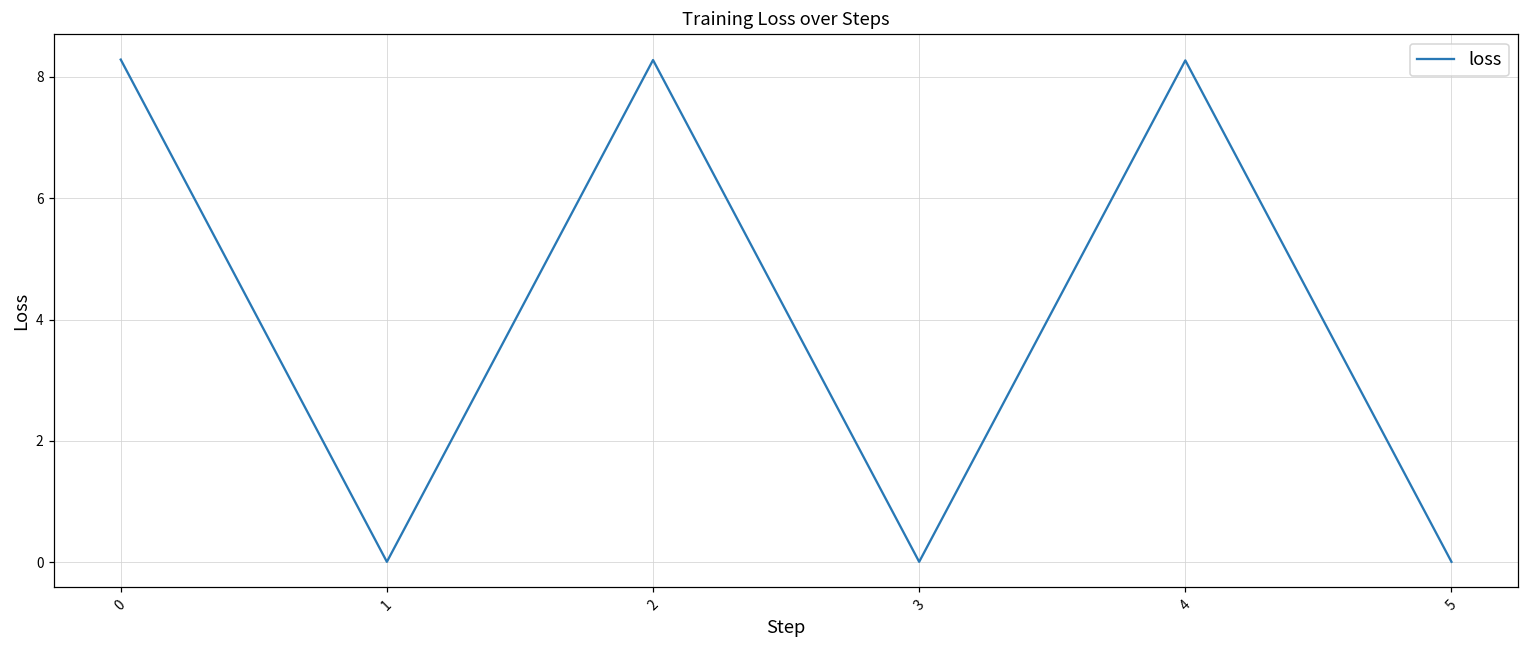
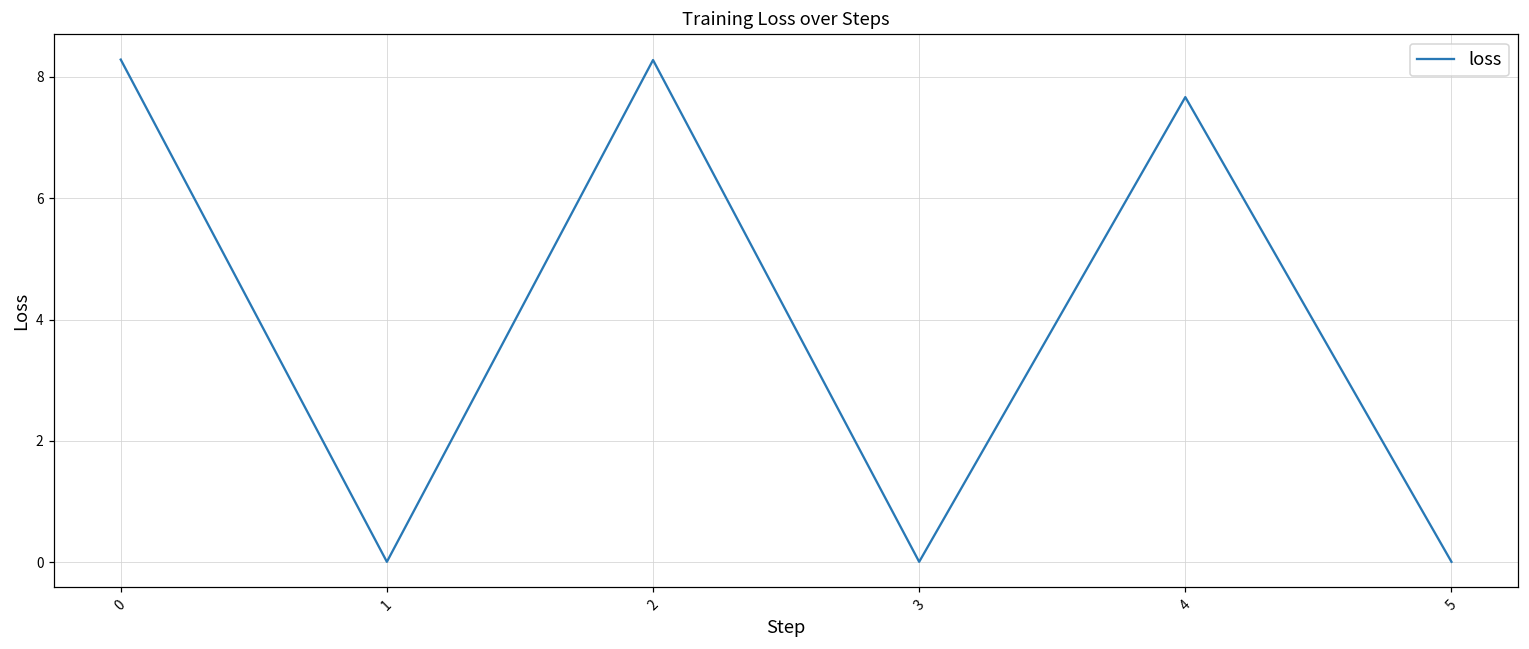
  {
    "0": 8.3,
    "1": 0.0,
    "2": 8.3,
    "3": 0.0,
-   "4": 8.3,
+   "4": 7.7,
    "5": 0.0
  }
